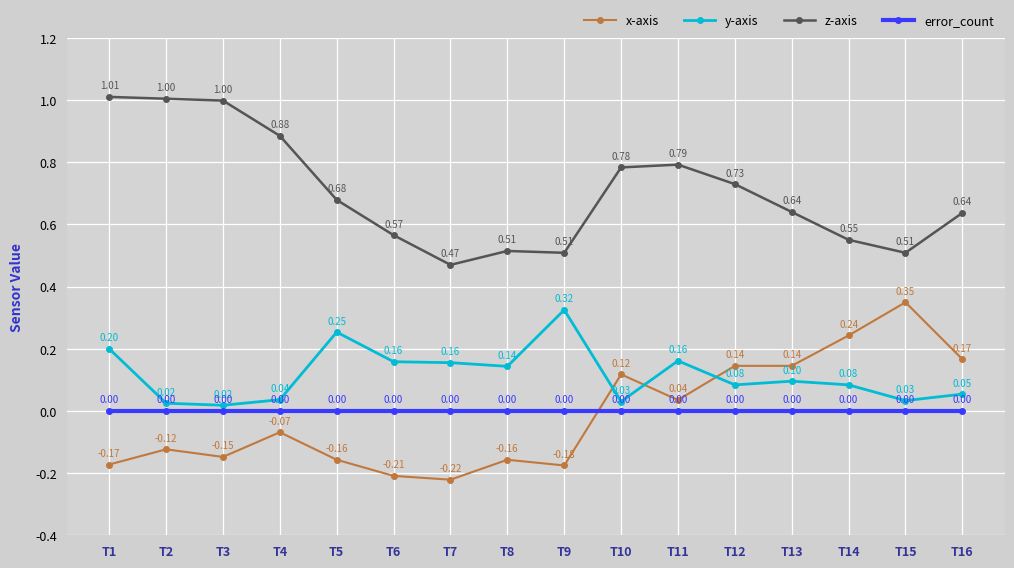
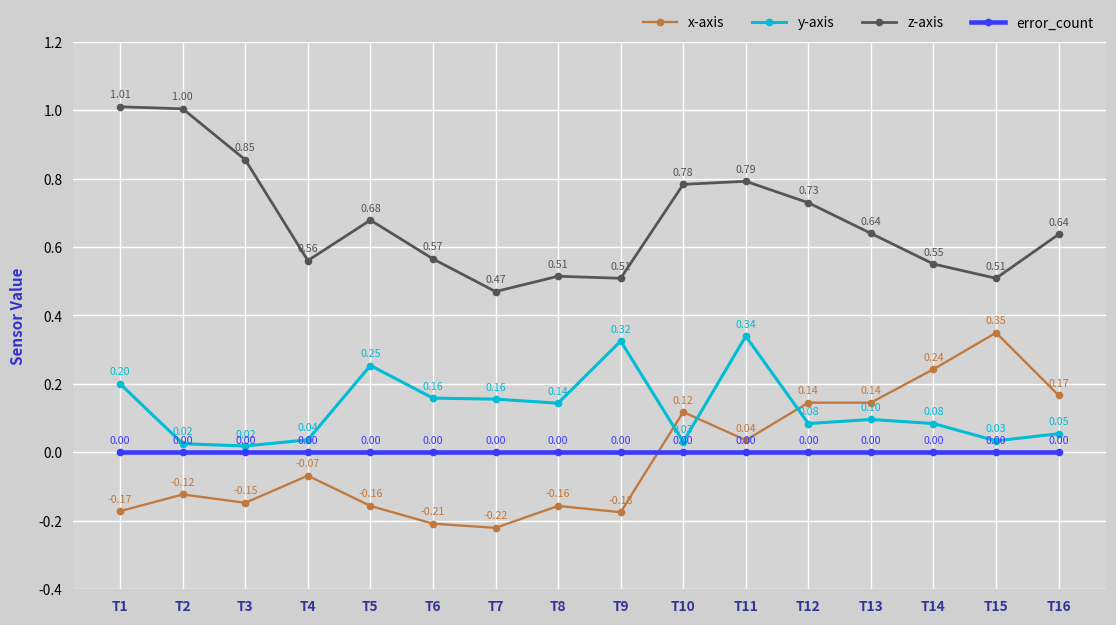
  {
    "x-axis": {
      "T1": -0.17,
      "T2": -0.12,
      "T3": -0.15,
      "T4": -0.07,
      "T5": -0.16,
      "T6": -0.21,
      "T7": -0.22,
      "T8": -0.16,
      "T9": -0.18,
      "T10": 0.12,
      "T11": 0.04,
      "T12": 0.14,
      "T13": 0.14,
      "T14": 0.24,
      "T15": 0.35,
      "T16": 0.17
    },
    "y-axis": {
      "T1": 0.20,
      "T4": 0.04,
      "T5": 0.25,
      "T6": 0.16,
      "T7": 0.16,
      "T8": 0.14,
      "T9": 0.32,
      "T10": 0.03,
-     "T11": 0.16,
+     "T11": 0.34,
      "T12": 0.08,
      "T14": 0.08,
      "T15": 0.03,
      "T16": 0.05
    },
    "z-axis": {
      "T1": 1.01,
      "T2": 1.00,
-     "T3": 1.00,
-     "T4": 0.88,
+     "T3": 0.85,
+     "T4": 0.56,
      "T5": 0.68,
      "T6": 0.57,
      "T7": 0.47,
      "T8": 0.51,
      "T9": 0.51,
      "T10": 0.78,
      "T11": 0.79,
      "T12": 0.73,
      "T13": 0.64,
      "T14": 0.55,
      "T15": 0.51,
      "T16": 0.64
    },
    "error_count": {
      "T1": 0.00,
      "T5": 0.00,
      "T6": 0.00,
      "T7": 0.00,
      "T8": 0.00,
      "T9": 0.00,
      "T12": 0.00,
      "T13": 0.00,
      "T14": 0.00
    }
  }
